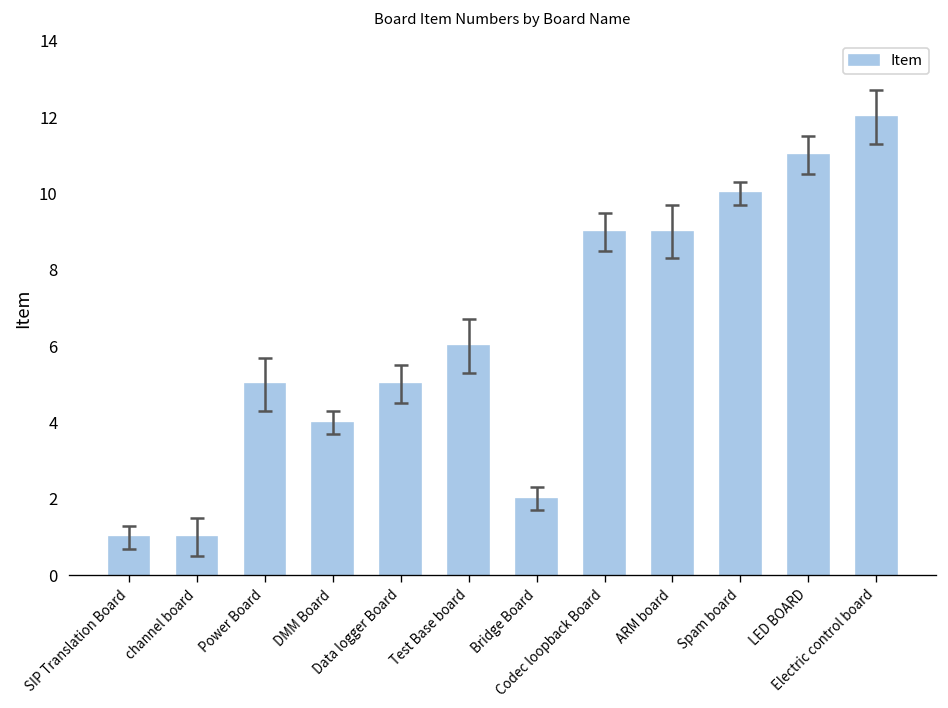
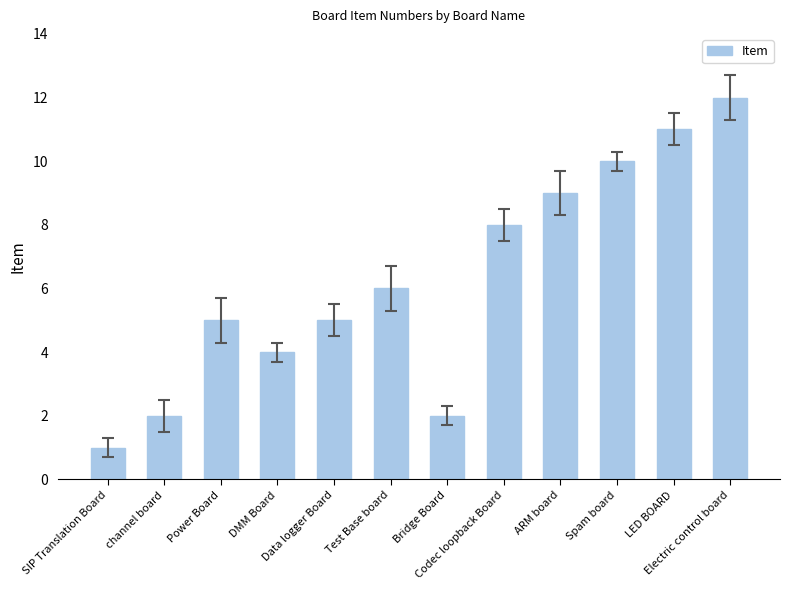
  {
    "Item": {
      "SIP Translation Board": 1,
-     "channel board": 1,
+     "channel board": 2,
      "Power Board": 5,
      "DMM Board": 4,
      "Data logger Board": 5,
      "Test Base board": 6,
      "Bridge Board": 2,
-     "Codec loopback Board": 9,
+     "Codec loopback Board": 8,
      "ARM board": 9,
      "Spam board": 10,
      "LED BOARD": 11,
      "Electric control board": 12
    }
  }
